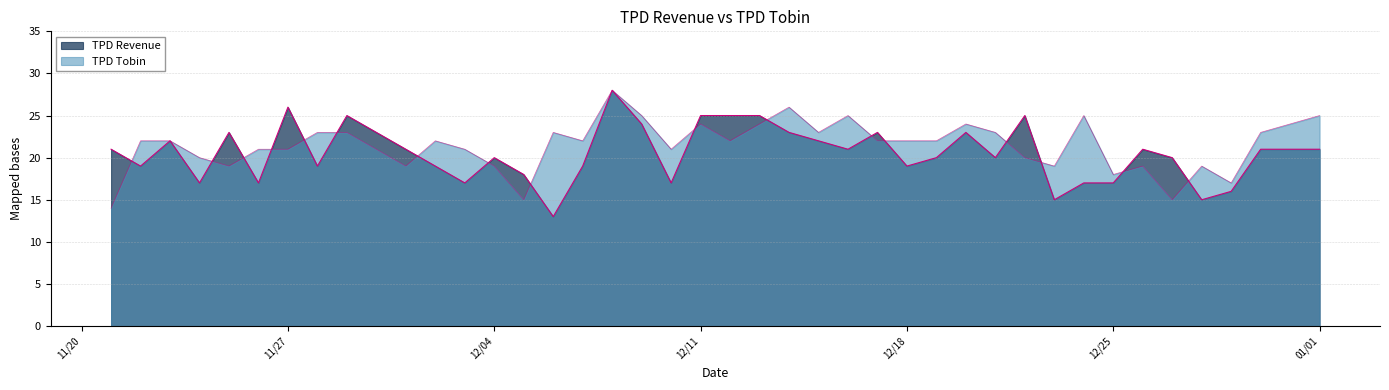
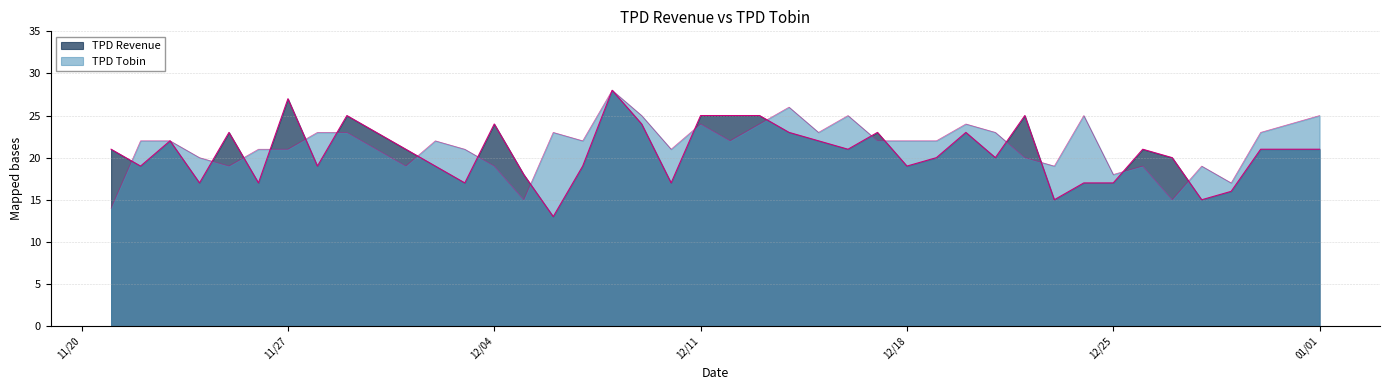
  {
    "TPD Revenue": {
-     "11/27": 26,
-     "12/04": 20,
+     "11/27": 27,
+     "12/04": 24,
      "12/11": 25,
      "12/18": 19,
      "12/25": 17,
      "01/01": 21
    },
    "TPD Tobin": {
      "11/27": 21,
      "12/04": 19,
      "12/11": 24,
      "12/18": 22,
      "12/25": 18,
      "01/01": 25
    }
  }
